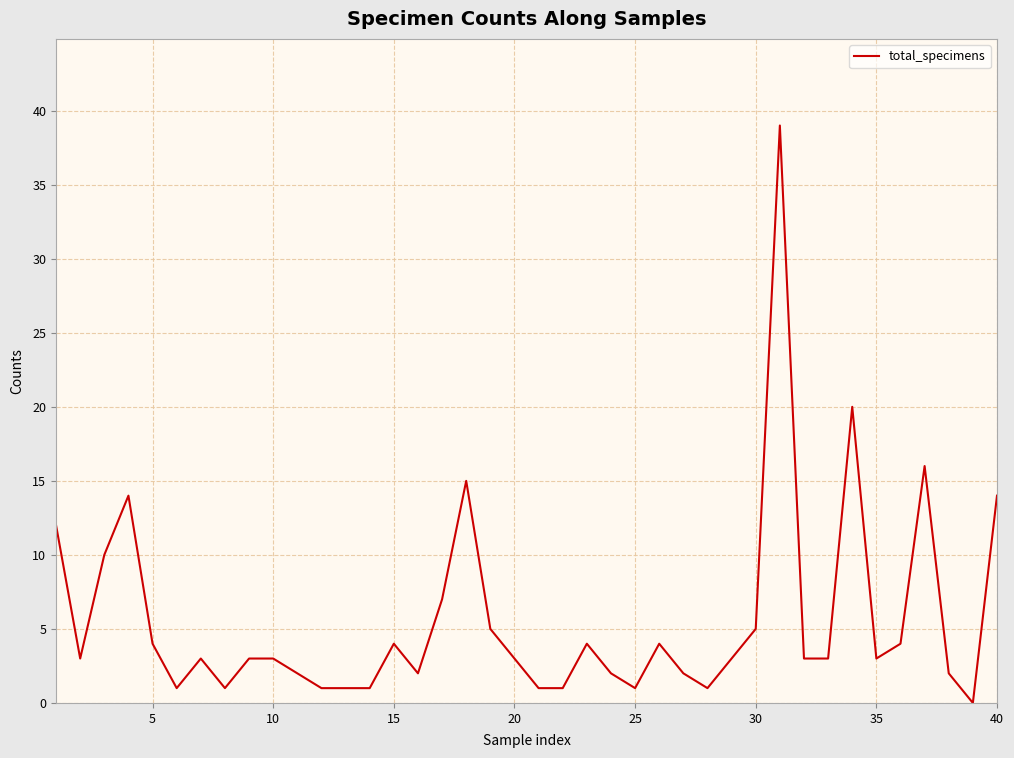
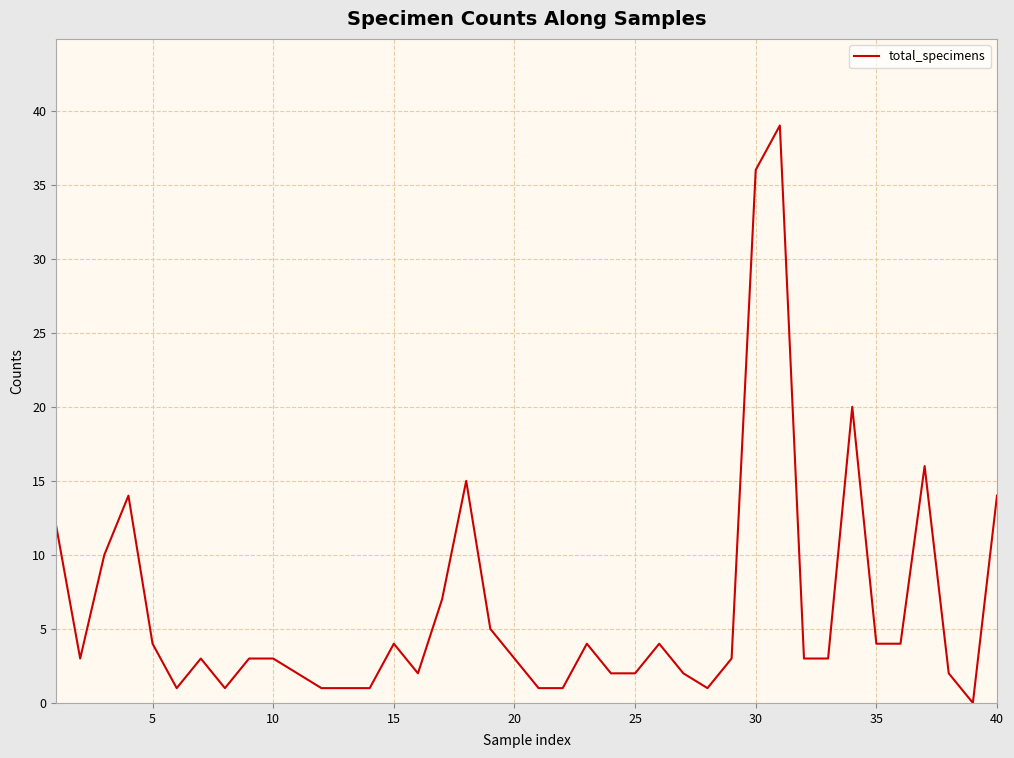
  {
    "5": 4,
    "10": 3,
    "15": 4,
    "20": 3,
-   "25": 1,
-   "30": 5,
-   "35": 3,
+   "25": 2,
+   "30": 36,
+   "35": 4,
    "40": 14
  }
